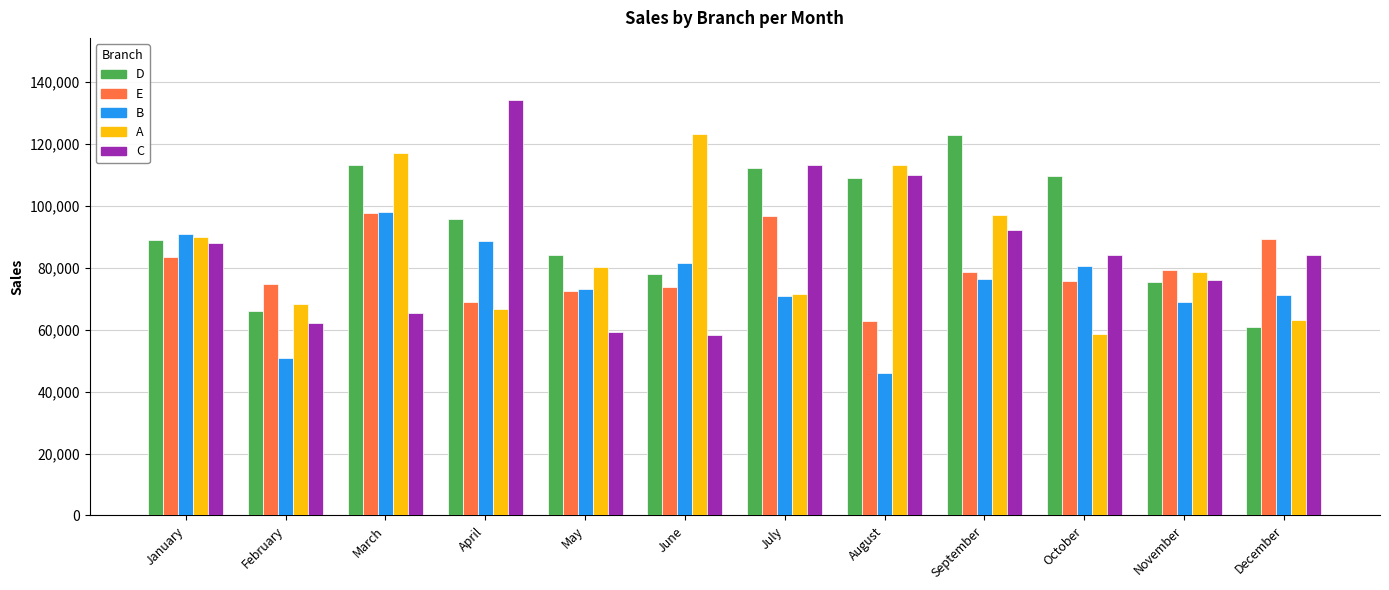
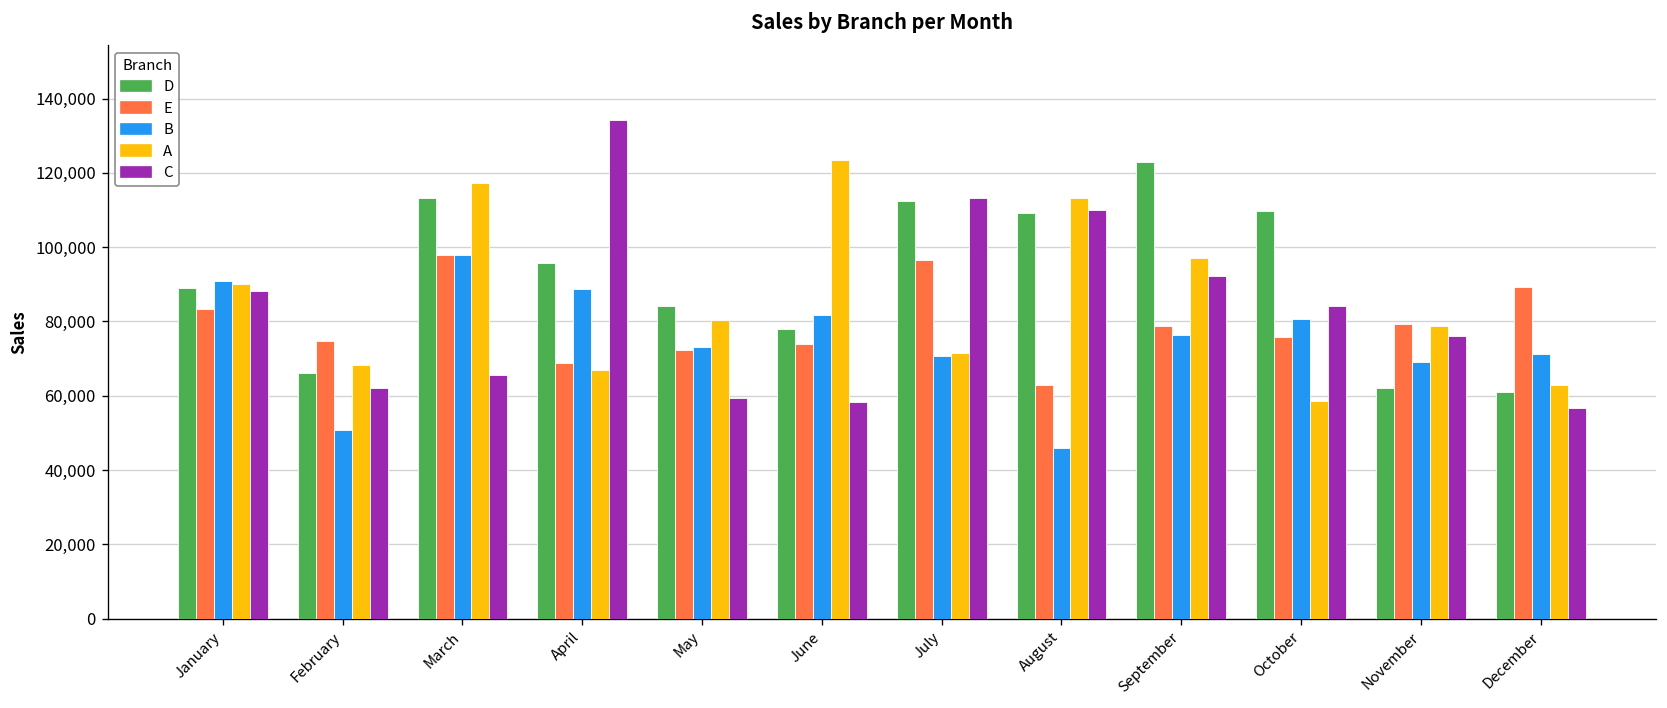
  {
    "D": {
      "January": "89,000",
      "February": "66,000",
      "March": "113,000",
      "April": "96,000",
      "May": "84,000",
      "June": "78,000",
      "July": "112,000",
      "August": "109,000",
      "September": "123,000",
      "October": "110,000",
-     "November": "75,000",
+     "November": "62,000",
      "December": "61,000"
    },
    "E": {
      "January": "83,000",
      "February": "75,000",
      "March": "98,000",
      "April": "69,000",
      "May": "72,000",
      "June": "74,000",
      "July": "97,000",
      "August": "63,000",
      "September": "79,000",
      "October": "76,000",
      "November": "79,000",
      "December": "89,000"
    },
    "B": {
      "January": "91,000",
      "February": "51,000",
      "March": "98,000",
      "April": "89,000",
      "May": "73,000",
      "June": "82,000",
      "July": "71,000",
      "August": "46,000",
      "September": "76,000",
      "October": "81,000",
      "November": "69,000",
      "December": "71,000"
    },
    "A": {
      "January": "90,000",
      "February": "68,000",
      "March": "117,000",
      "April": "67,000",
      "May": "80,000",
      "June": "123,000",
      "July": "71,000",
      "August": "113,000",
      "September": "97,000",
      "October": "59,000",
      "November": "79,000",
      "December": "63,000"
    },
    "C": {
      "January": "88,000",
      "February": "62,000",
      "March": "66,000",
      "April": "134,000",
      "May": "59,000",
      "June": "58,000",
      "July": "113,000",
      "August": "110,000",
      "September": "92,000",
      "October": "84,000",
      "November": "76,000",
-     "December": "84,000"
+     "December": "57,000"
    }
  }
